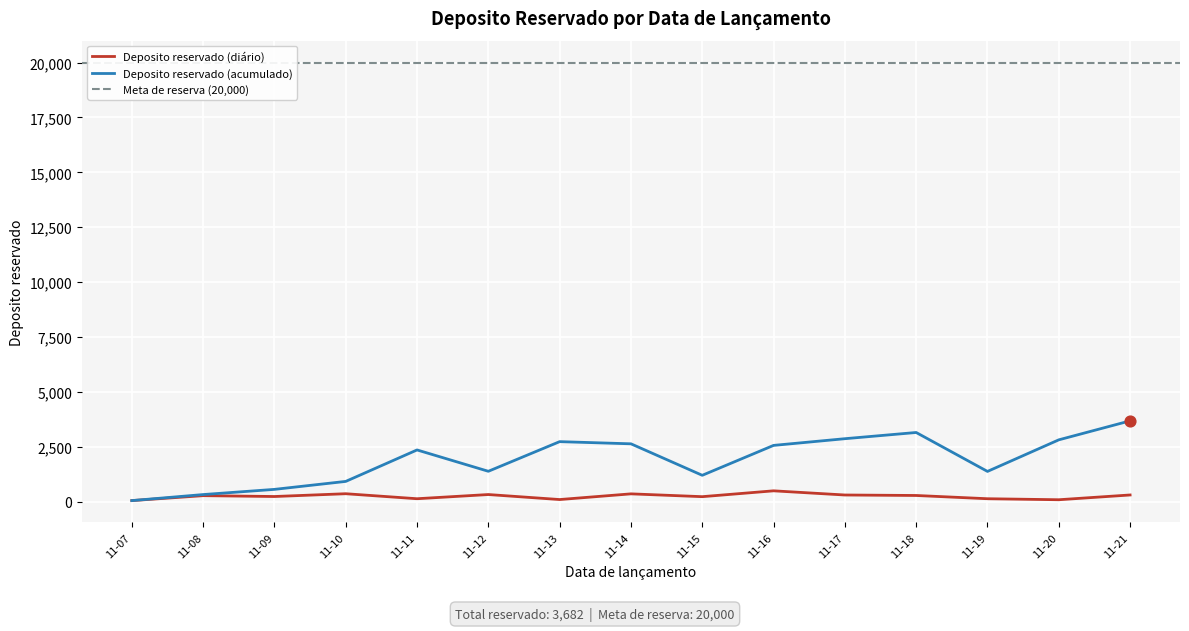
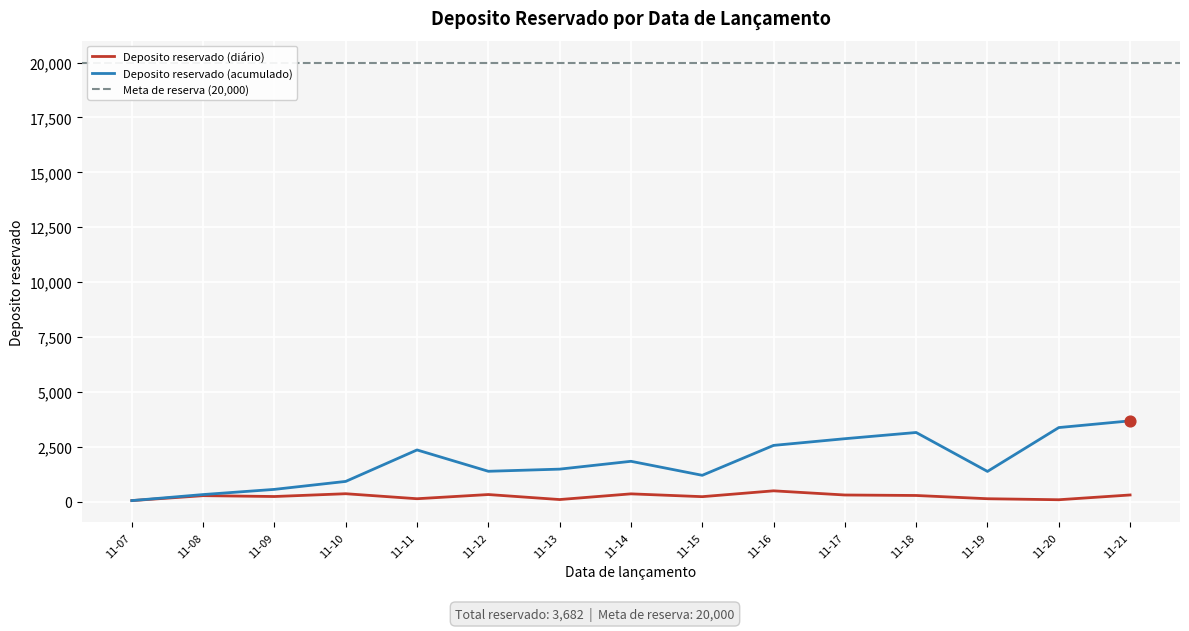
  {
    "Deposito reservado (acumulado)": {
      "11-09": "600",
      "11-10": "900",
      "11-11": "2,400",
      "11-12": "1,400",
-     "11-13": "2,700",
-     "11-14": "2,600",
+     "11-13": "1,500",
+     "11-14": "1,800",
      "11-15": "1,200",
      "11-16": "2,600",
      "11-17": "2,900",
      "11-18": "3,200",
      "11-19": "1,400",
-     "11-20": "2,800"
+     "11-20": "3,400"
    }
  }
